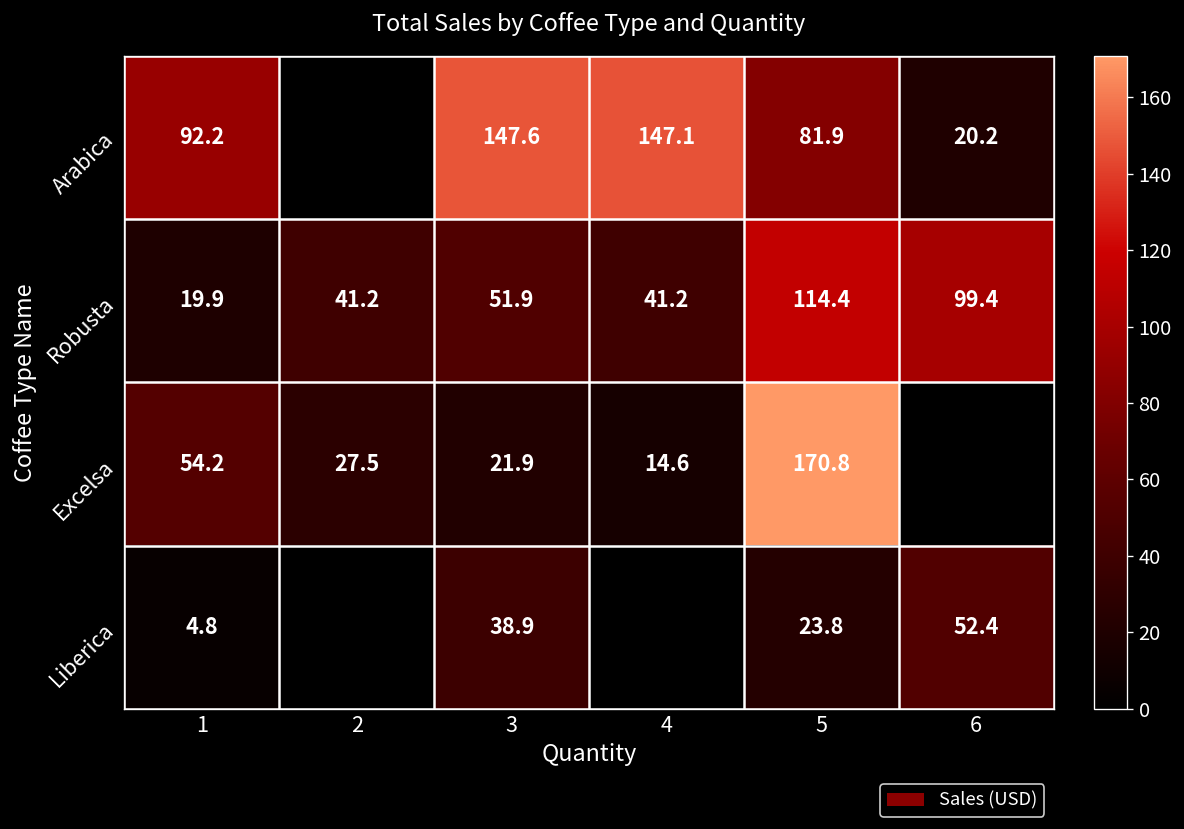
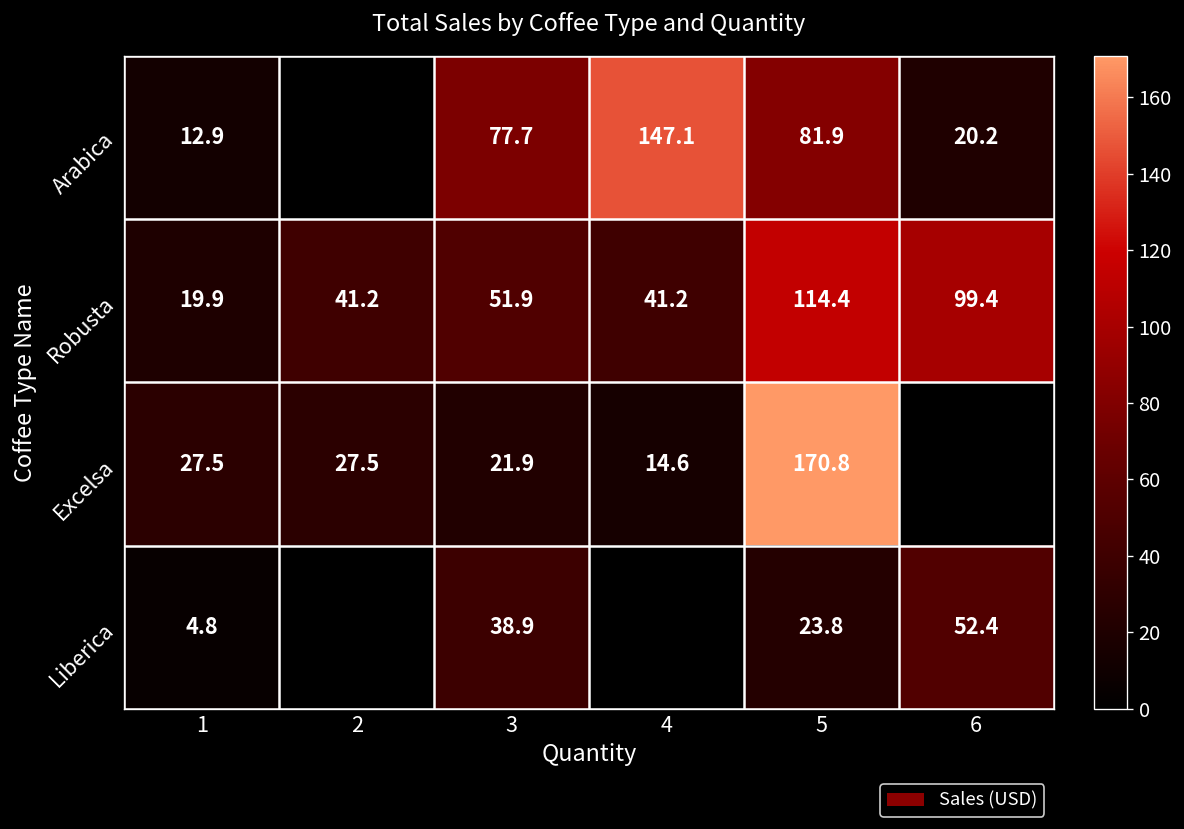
  {
    "Arabica": {
-     "1": 92.2,
-     "3": 147.6,
+     "1": 12.9,
+     "3": 77.7,
      "4": 147.1,
      "5": 81.9,
      "6": 20.2
    },
    "Robusta": {
      "1": 19.9,
      "2": 41.2,
      "3": 51.9,
      "4": 41.2,
      "5": 114.4,
      "6": 99.4
    },
    "Excelsa": {
-     "1": 54.2,
+     "1": 27.5,
      "2": 27.5,
      "3": 21.9,
      "4": 14.6,
      "5": 170.8
    },
    "Liberica": {
      "1": 4.8,
      "3": 38.9,
      "5": 23.8,
      "6": 52.4
    }
  }
